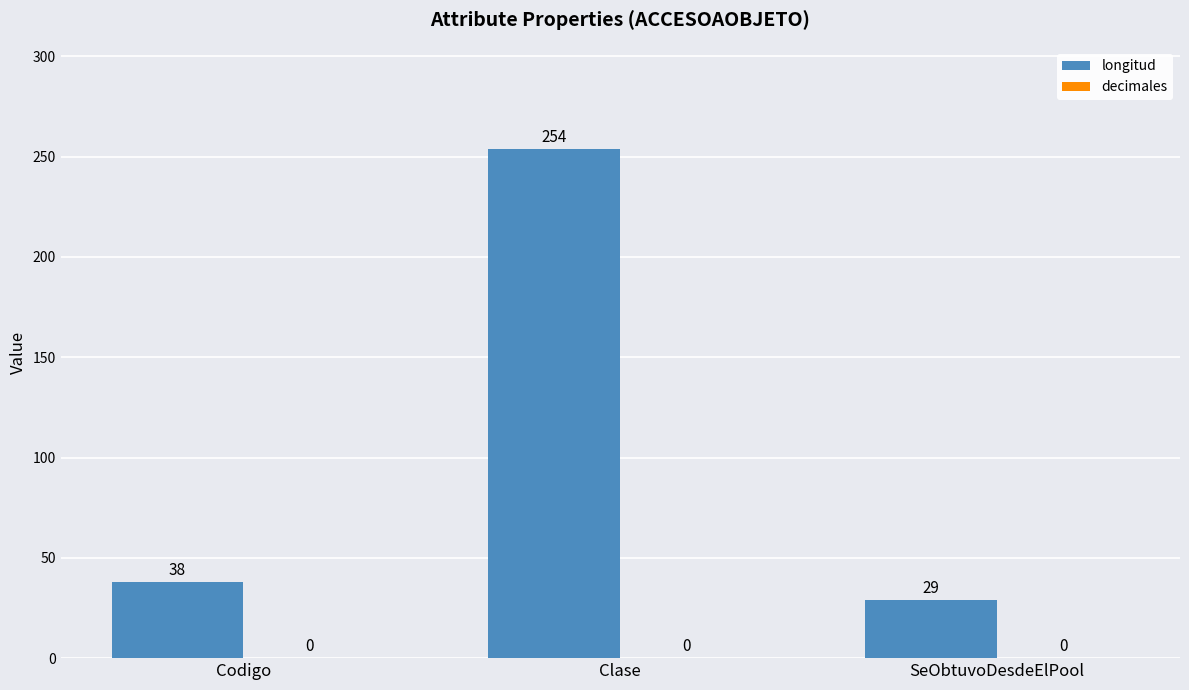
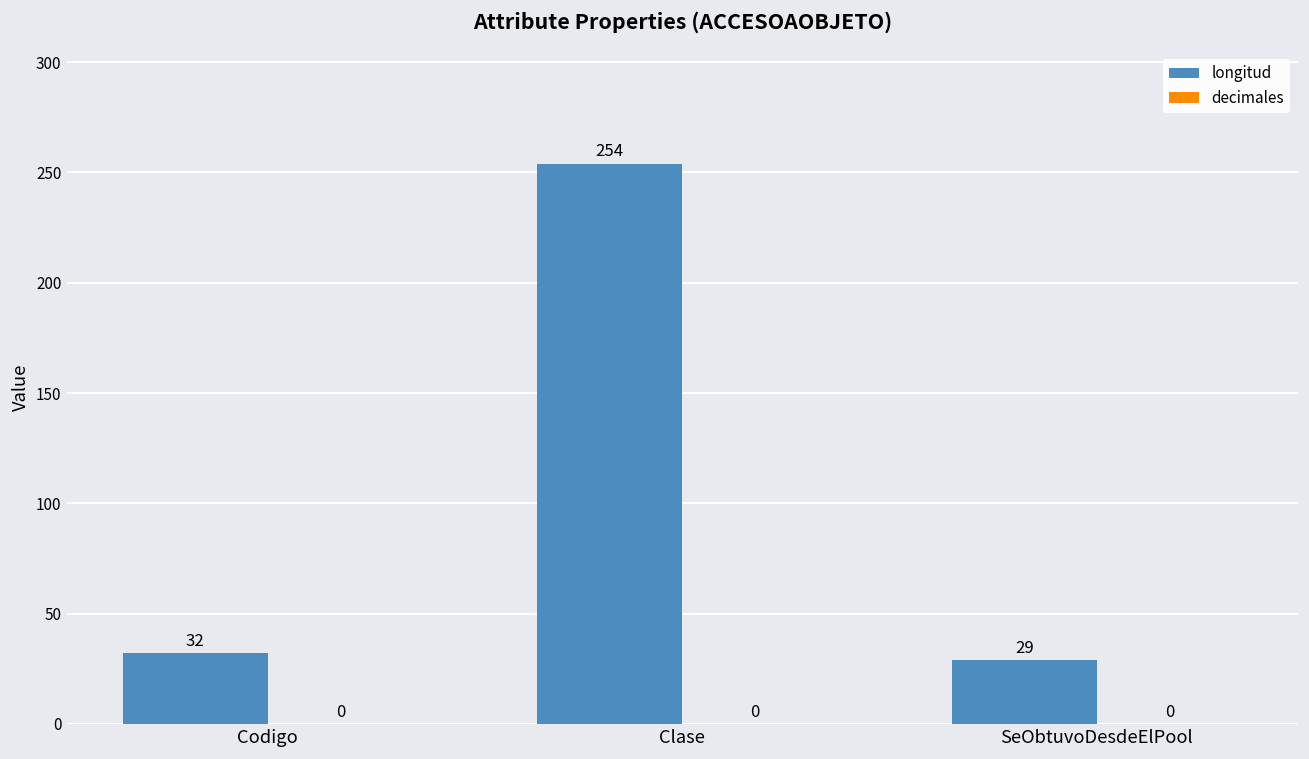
  {
    "longitud": {
-     "Codigo": 38,
+     "Codigo": 32,
      "Clase": 254,
      "SeObtuvoDesdeElPool": 29
    },
    "decimales": {
      "Codigo": 0,
      "Clase": 0,
      "SeObtuvoDesdeElPool": 0
    }
  }
